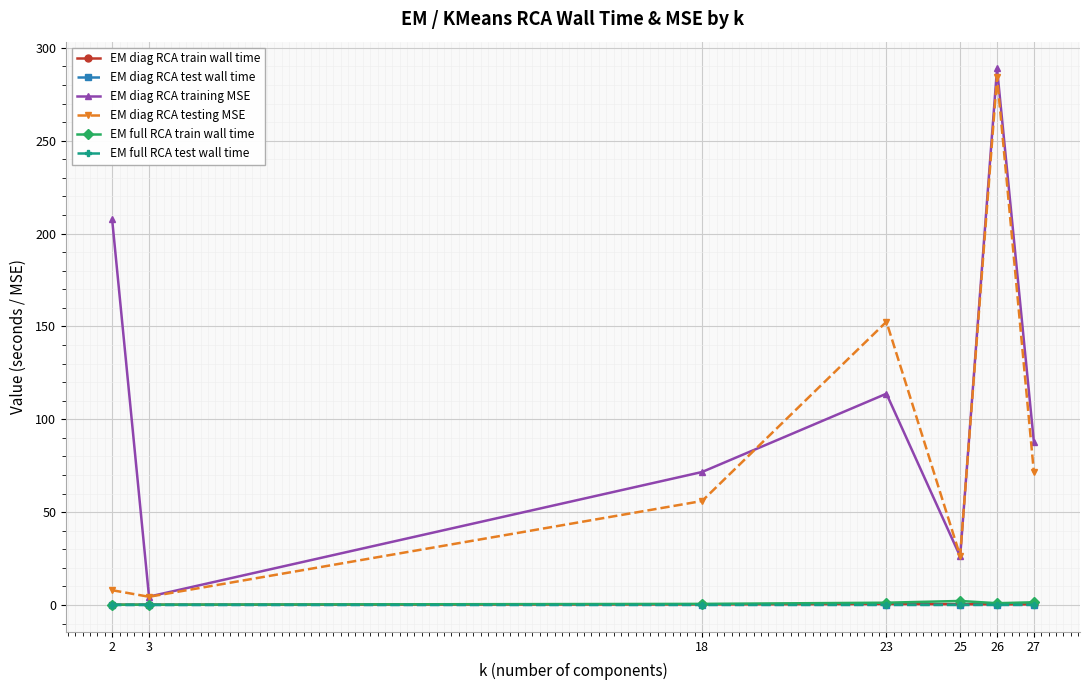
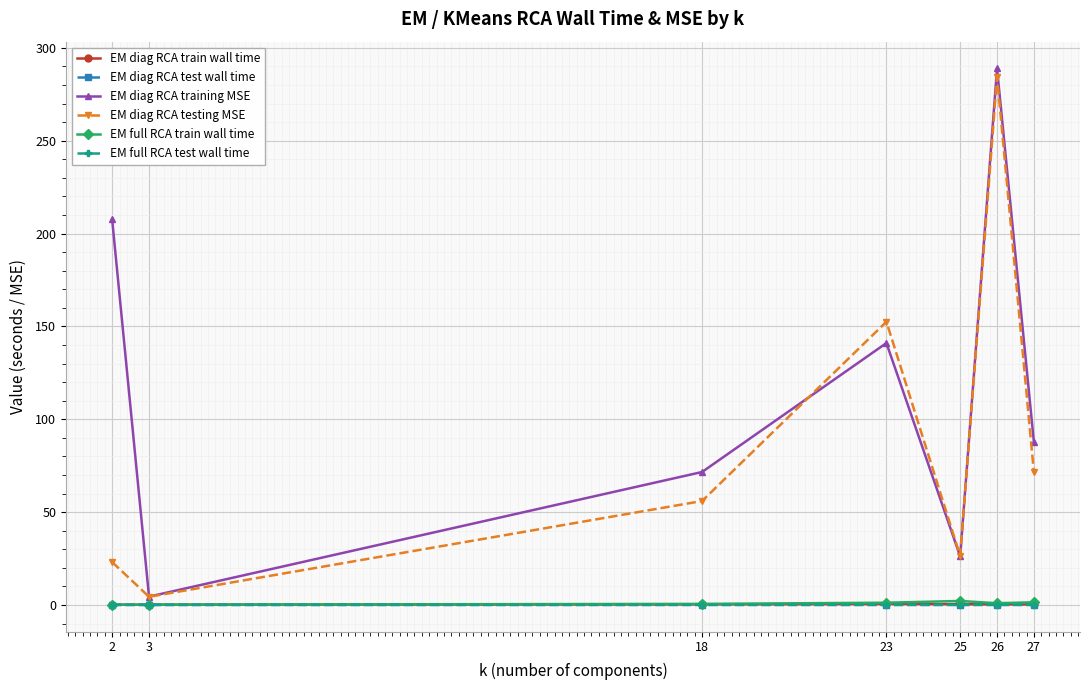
  {
    "EM diag RCA training MSE": {
      "2": 208,
      "18": 72,
-     "23": 114,
+     "23": 141,
      "26": 289,
      "27": 88
    },
    "EM diag RCA testing MSE": {
-     "2": 8,
+     "2": 23,
      "18": 56,
      "23": 153,
      "26": 284,
      "27": 71
    }
  }
